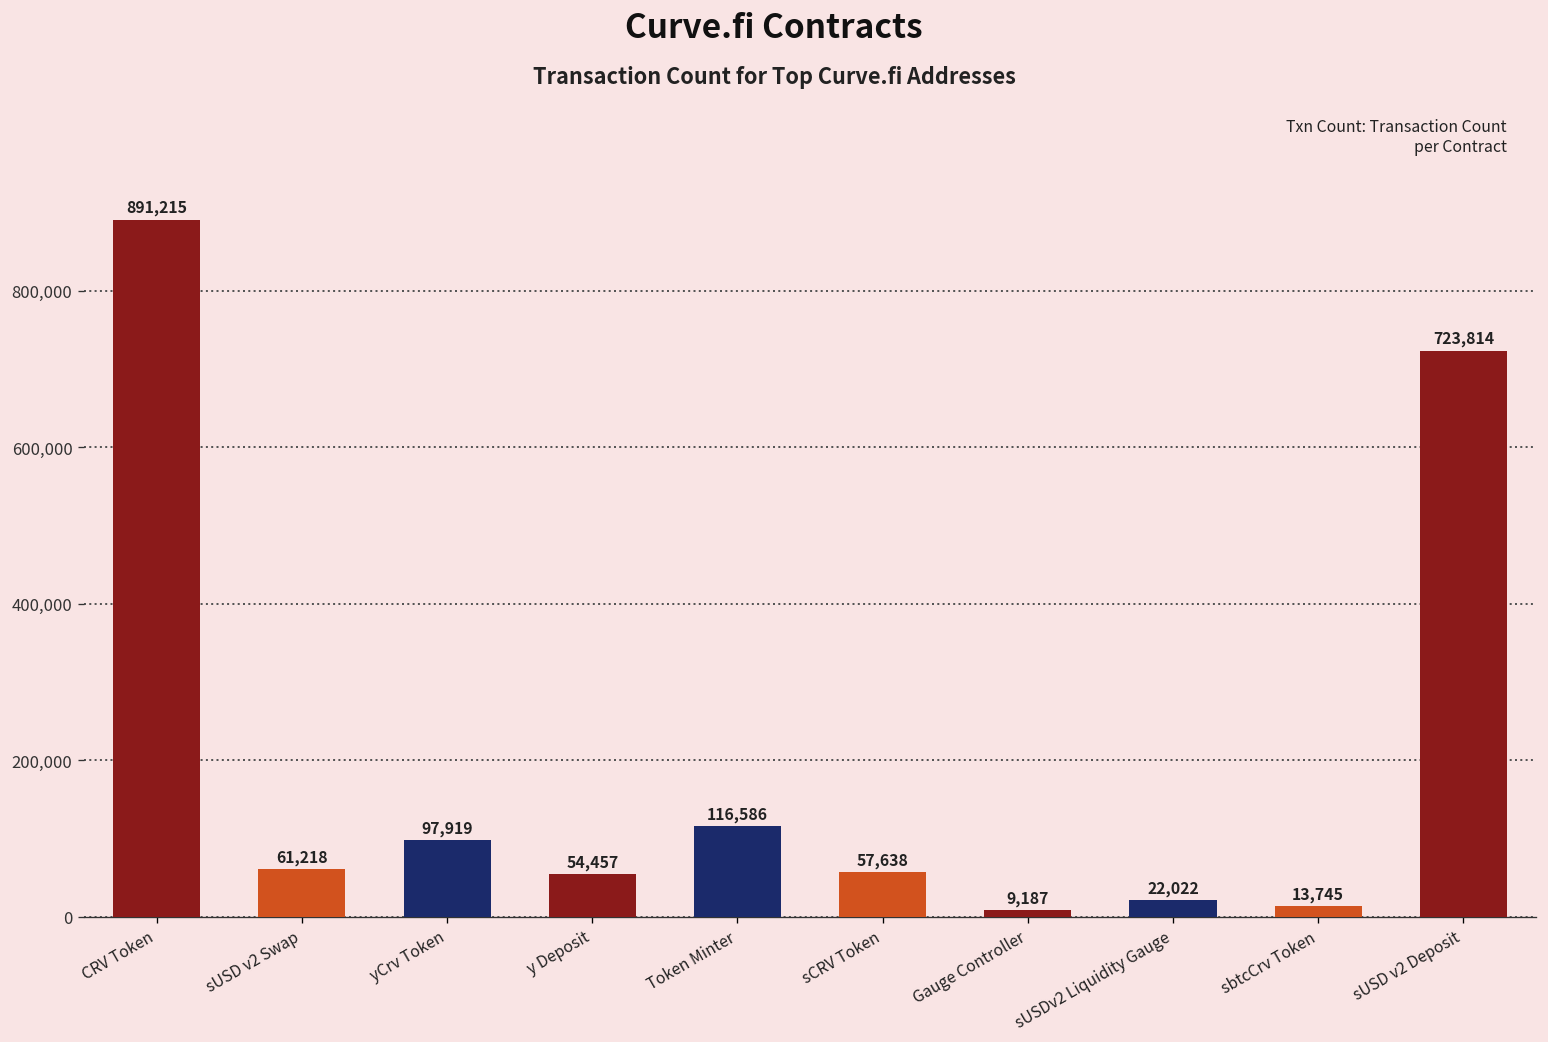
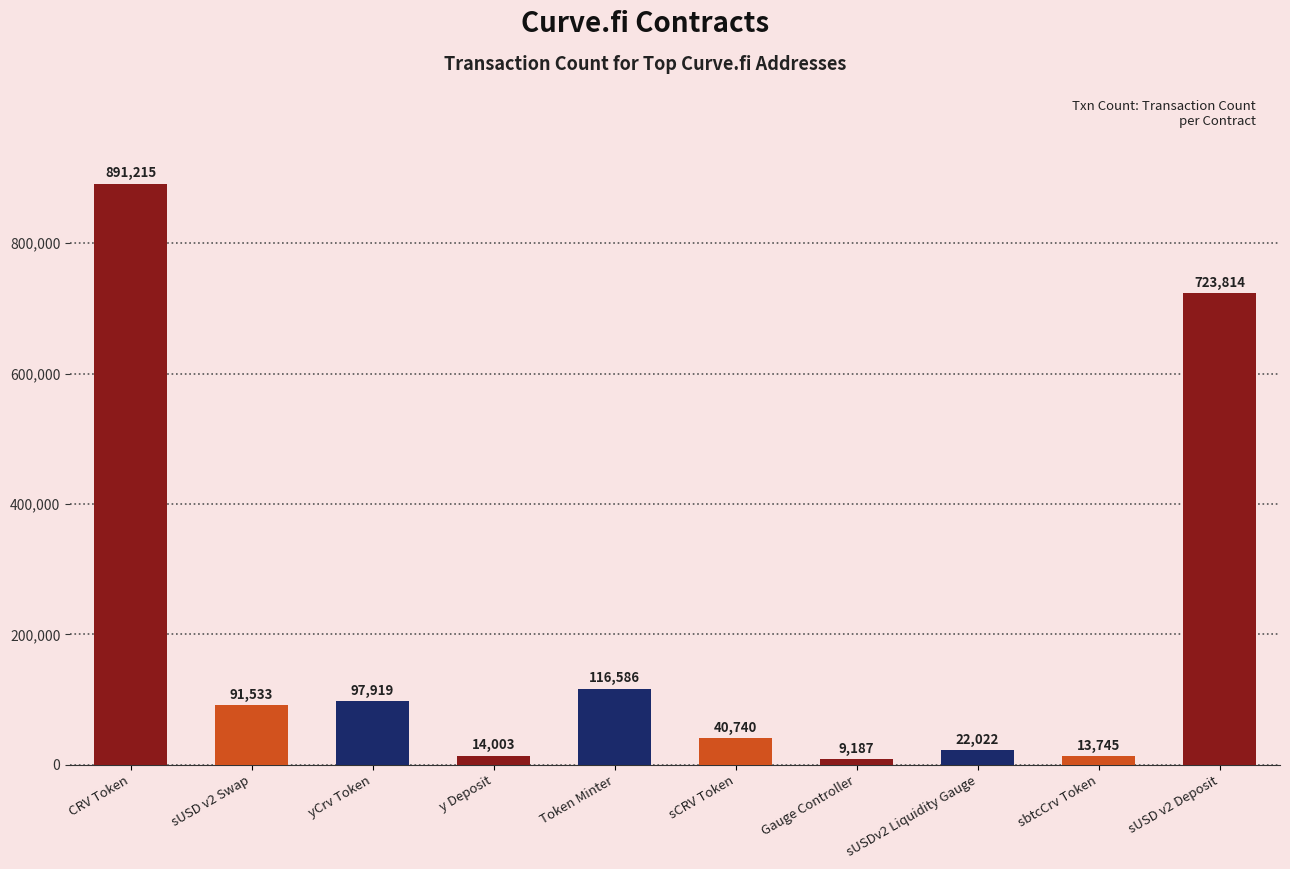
  {
    "CRV Token": "891,215",
-   "sUSD v2 Swap": "61,218",
+   "sUSD v2 Swap": "91,533",
    "yCrv Token": "97,919",
-   "y Deposit": "54,457",
+   "y Deposit": "14,003",
    "Token Minter": "116,586",
-   "sCRV Token": "57,638",
+   "sCRV Token": "40,740",
    "Gauge Controller": "9,187",
    "sUSDv2 Liquidity Gauge": "22,022",
    "sbtcCrv Token": "13,745",
    "sUSD v2 Deposit": "723,814"
  }
